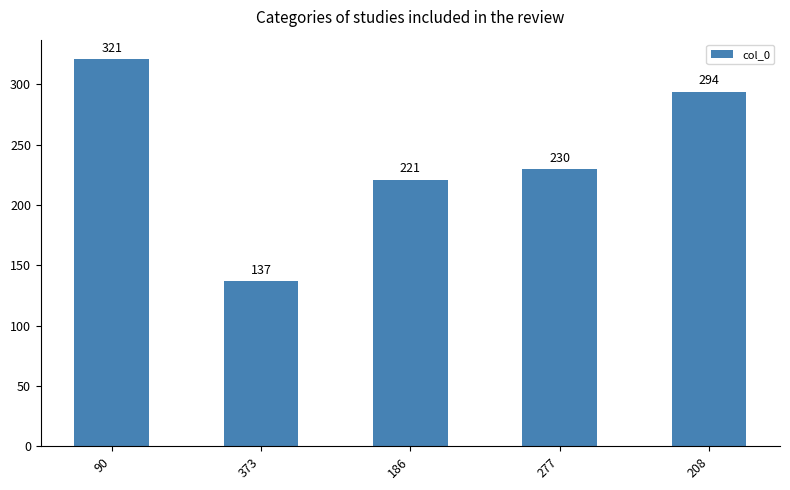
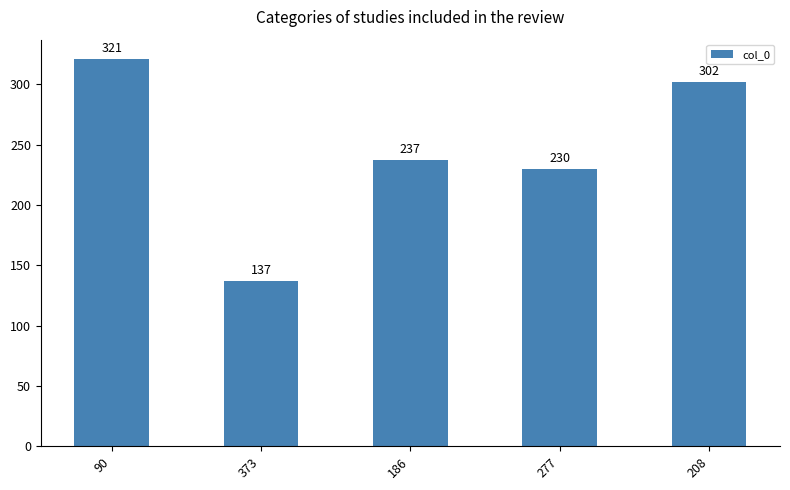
  {
    "90": 321,
    "373": 137,
-   "186": 221,
+   "186": 237,
    "277": 230,
-   "208": 294
+   "208": 302
  }
